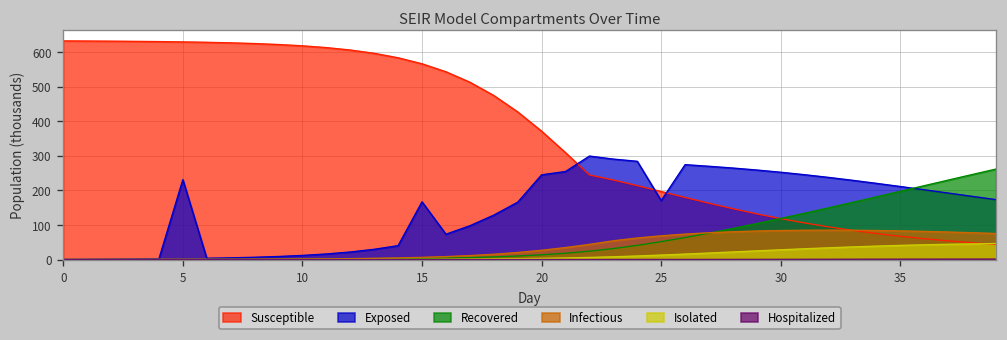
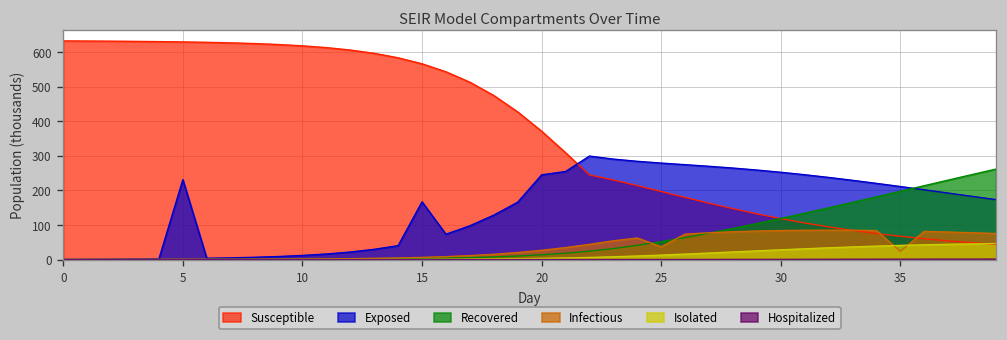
  {
    "Susceptible": {
      "0": 630,
      "5": 630,
      "10": 620,
      "15": 570,
      "20": 370,
      "25": 200,
      "35": 70
    },
    "Exposed": {
      "5": 230,
      "10": 10,
      "15": 170,
      "20": 240,
-     "25": 170,
+     "25": 280,
      "30": 250,
      "35": 210
    },
    "Recovered": {
      "20": 10,
      "25": 50,
      "35": 200
    },
    "Infectious": {
      "20": 30,
-     "25": 70,
+     "25": 40,
      "30": 80,
-     "35": 80
+     "35": 20
    },
    "Isolated": {
      "25": 10,
      "30": 30,
      "35": 40
    },
    "Hospitalized": {
      "25": 0,
      "30": 0,
      "35": 0
    }
  }
